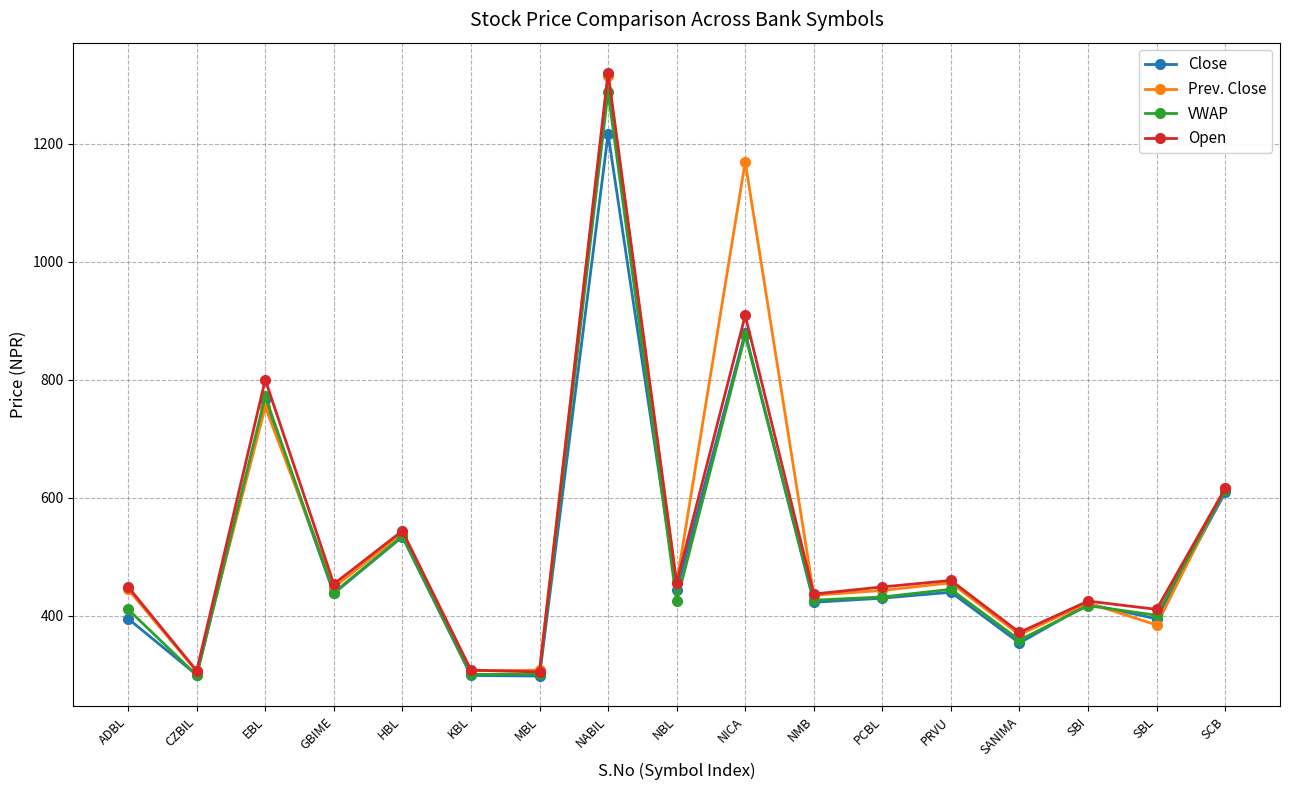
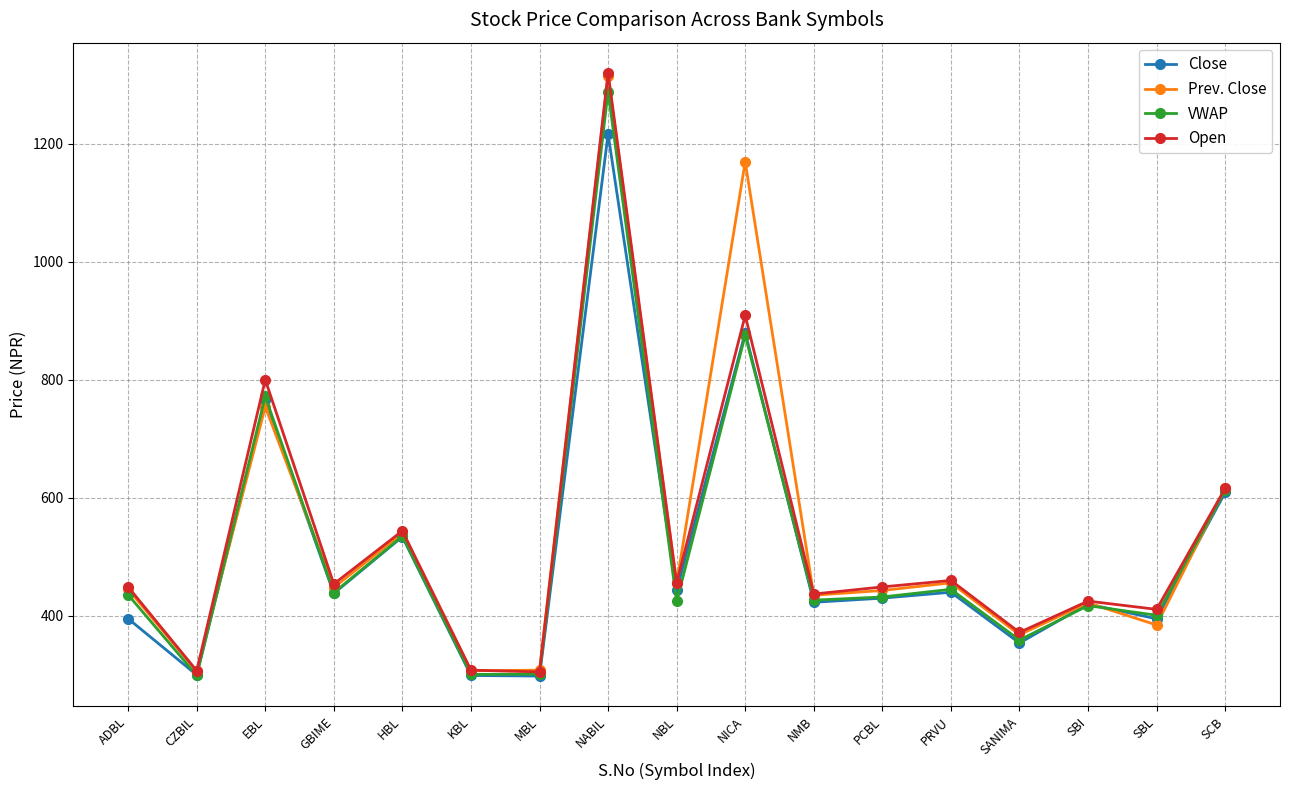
  {
    "Close": {
      "ADBL": 400,
      "EBL": 770,
      "NABIL": 1220,
      "NBL": 440,
      "NICA": 880,
      "PRVU": 440,
      "SANIMA": 350,
      "SBL": 400
    },
    "Prev. Close": {
      "EBL": 750,
      "GBIME": 450,
      "NABIL": 1310,
      "NICA": 1170,
      "PCBL": 440,
      "SBL": 380
    },
    "VWAP": {
-     "ADBL": 410,
+     "ADBL": 440,
      "EBL": 770,
      "NABIL": 1290,
      "NBL": 420,
      "NICA": 880,
      "PRVU": 440,
      "SANIMA": 360,
      "SBL": 400
    },
    "Open": {
      "EBL": 800,
      "GBIME": 450,
      "NABIL": 1320,
      "NICA": 910,
      "PCBL": 450,
      "SBL": 410
    }
  }
